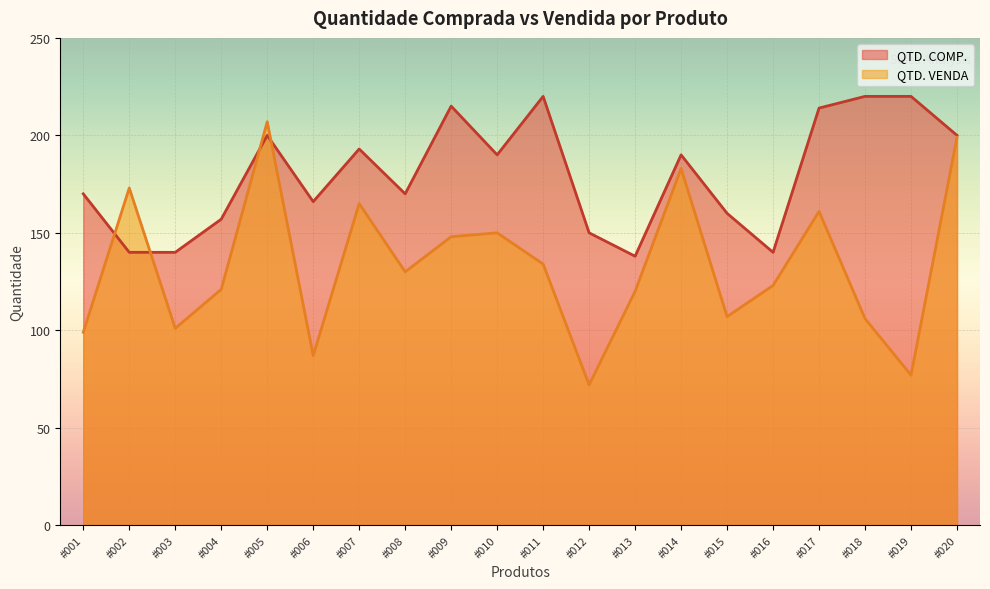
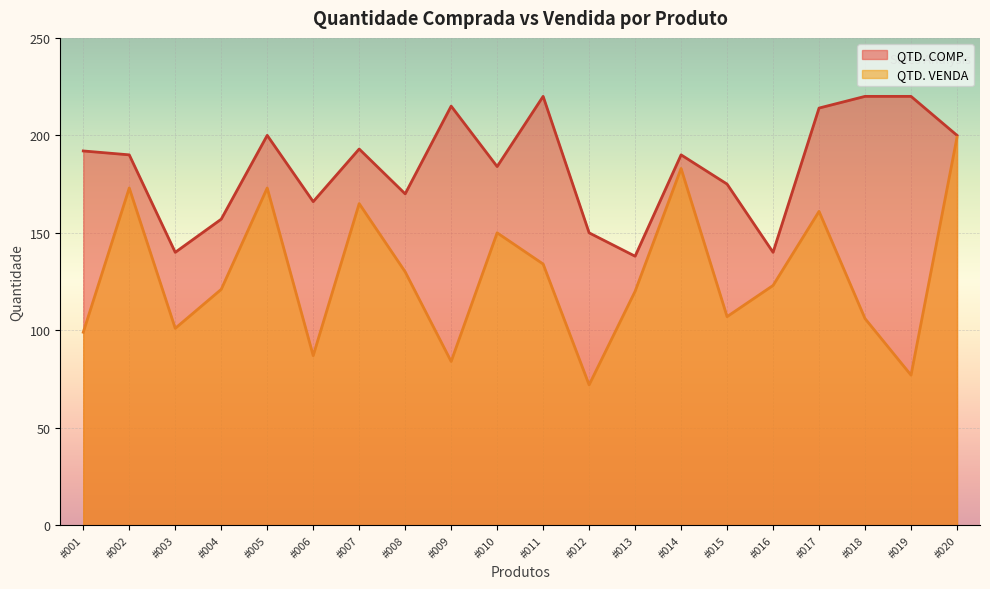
  {
    "QTD. COMP.": {
-     "#001": 170,
-     "#002": 140,
+     "#001": 192,
+     "#002": 190,
      "#003": 140,
      "#004": 157,
      "#005": 200,
      "#006": 166,
      "#007": 193,
      "#008": 170,
      "#009": 215,
-     "#010": 190,
+     "#010": 184,
      "#011": 220,
      "#012": 150,
      "#013": 138,
      "#014": 190,
-     "#015": 160,
+     "#015": 175,
      "#016": 140,
      "#017": 214,
      "#018": 220,
      "#019": 220
    },
    "QTD. VENDA": {
      "#001": 99,
      "#002": 173,
      "#003": 101,
      "#004": 121,
-     "#005": 207,
+     "#005": 173,
      "#006": 87,
      "#007": 165,
      "#008": 130,
-     "#009": 148,
+     "#009": 84,
      "#010": 150,
      "#011": 134,
      "#012": 72,
      "#013": 120,
      "#014": 183,
      "#015": 107,
      "#016": 123,
      "#017": 161,
      "#018": 106,
      "#019": 77
    }
  }
